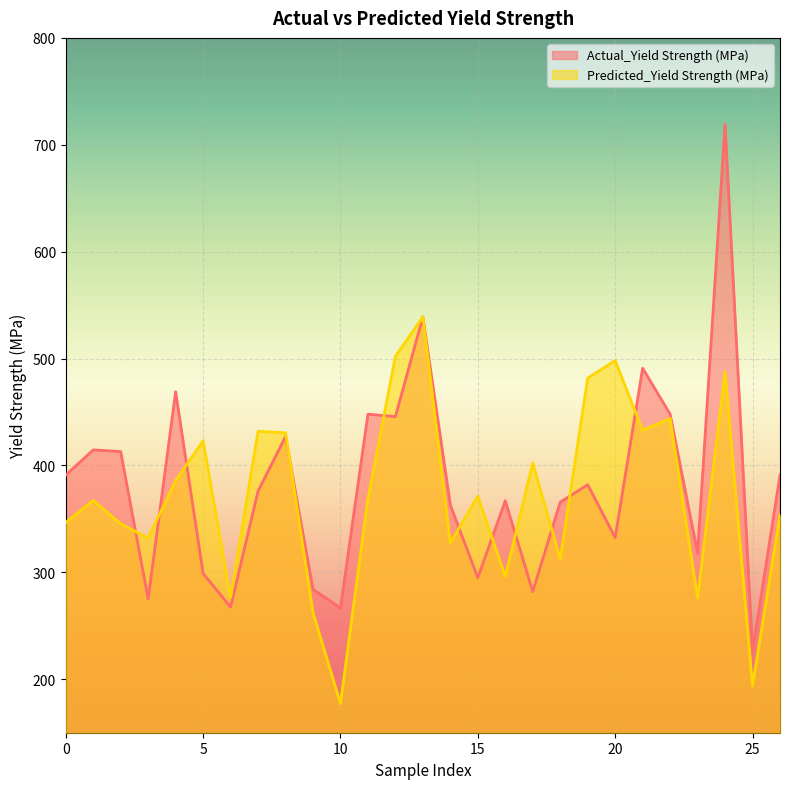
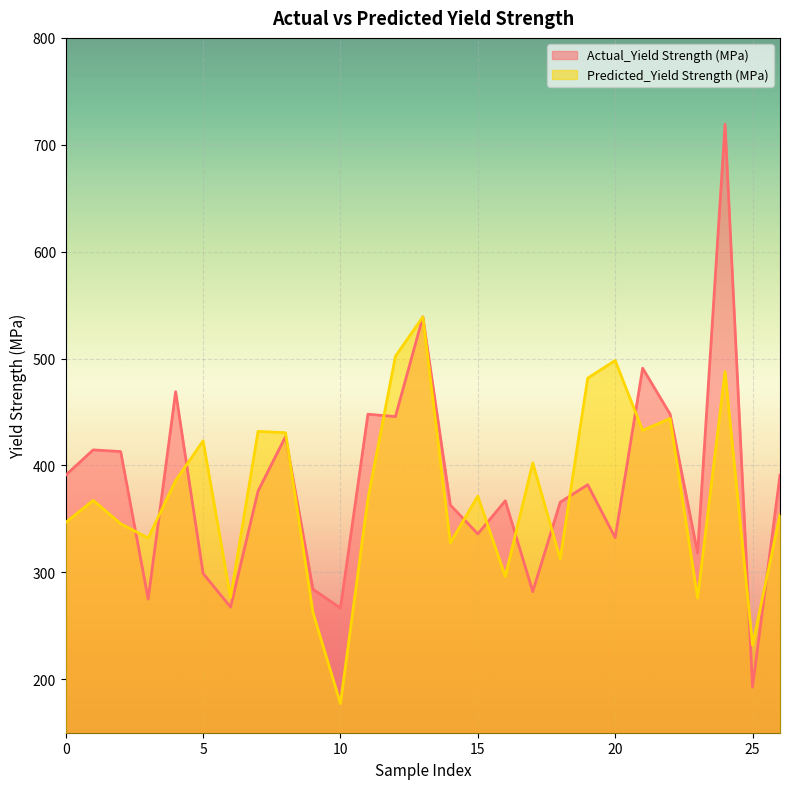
  {
    "Actual_Yield Strength (MPa)": {
      "10": 267,
-     "15": 295,
+     "15": 336,
      "20": 333,
-     "25": 226
+     "25": 193
    },
    "Predicted_Yield Strength (MPa)": {
      "10": 177,
      "15": 371,
      "20": 498,
-     "25": 194
+     "25": 232
    }
  }
